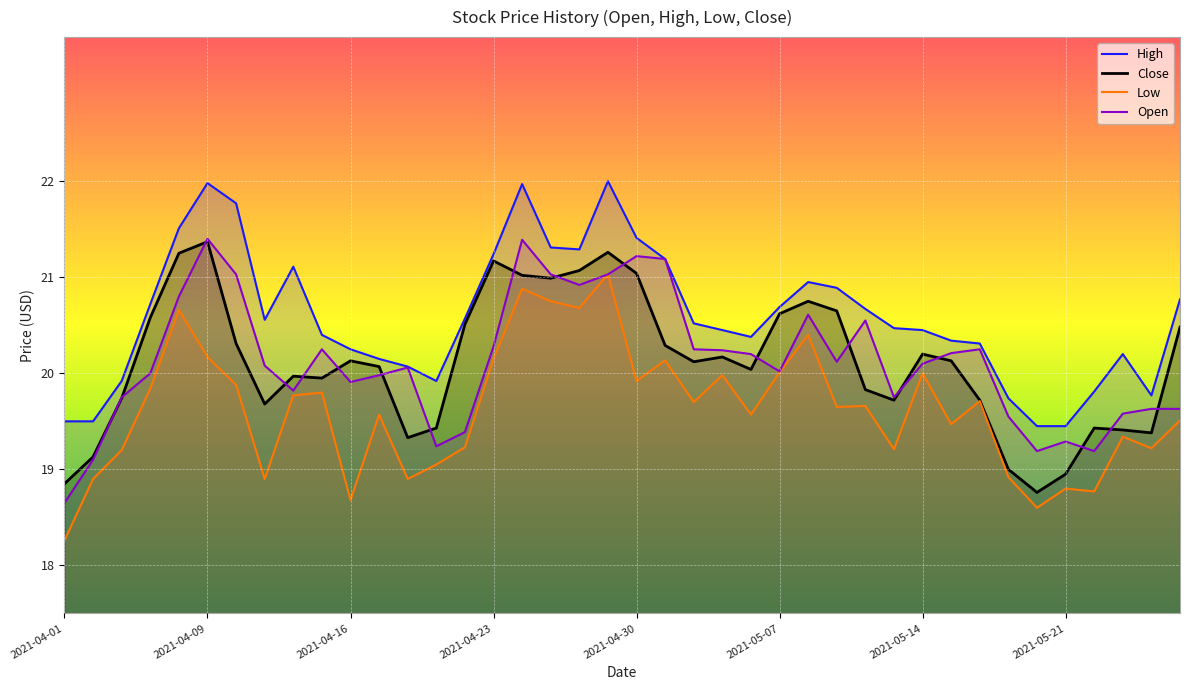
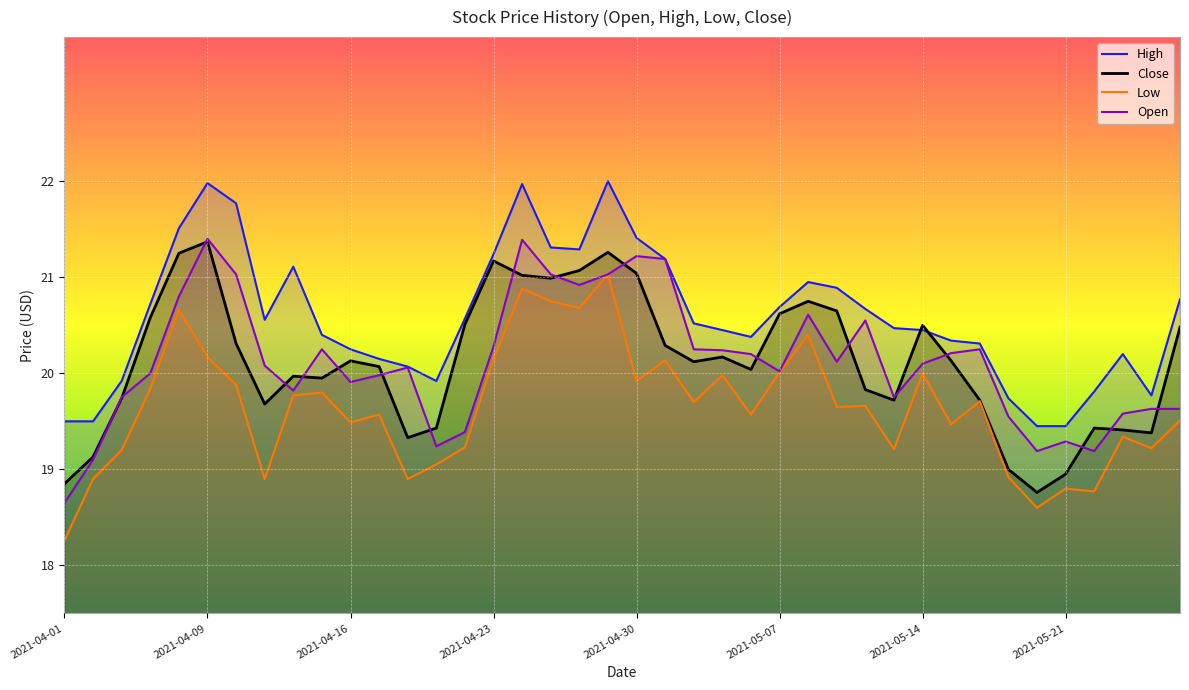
  {
    "High": {
      "2021-04-01": 19.5,
      "2021-04-09": 22.0,
      "2021-04-16": 20.3,
      "2021-04-23": 21.2,
      "2021-04-30": 21.4,
      "2021-05-07": 20.7,
      "2021-05-14": 20.5,
      "2021-05-21": 19.5
    },
    "Close": {
      "2021-04-01": 18.9,
      "2021-04-09": 21.4,
      "2021-04-16": 20.1,
      "2021-04-23": 21.2,
      "2021-04-30": 21.0,
      "2021-05-07": 20.6,
-     "2021-05-14": 20.2,
+     "2021-05-14": 20.5,
      "2021-05-21": 19.0
    },
    "Low": {
      "2021-04-01": 18.3,
      "2021-04-09": 20.2,
-     "2021-04-16": 18.7,
+     "2021-04-16": 19.5,
      "2021-04-23": 20.2,
      "2021-04-30": 19.9,
      "2021-05-14": 20.0,
      "2021-05-21": 18.8
    },
    "Open": {
      "2021-04-01": 18.7,
      "2021-04-09": 21.4,
      "2021-04-16": 19.9,
      "2021-04-23": 20.3,
      "2021-04-30": 21.2,
      "2021-05-14": 20.1,
      "2021-05-21": 19.3
    }
  }
